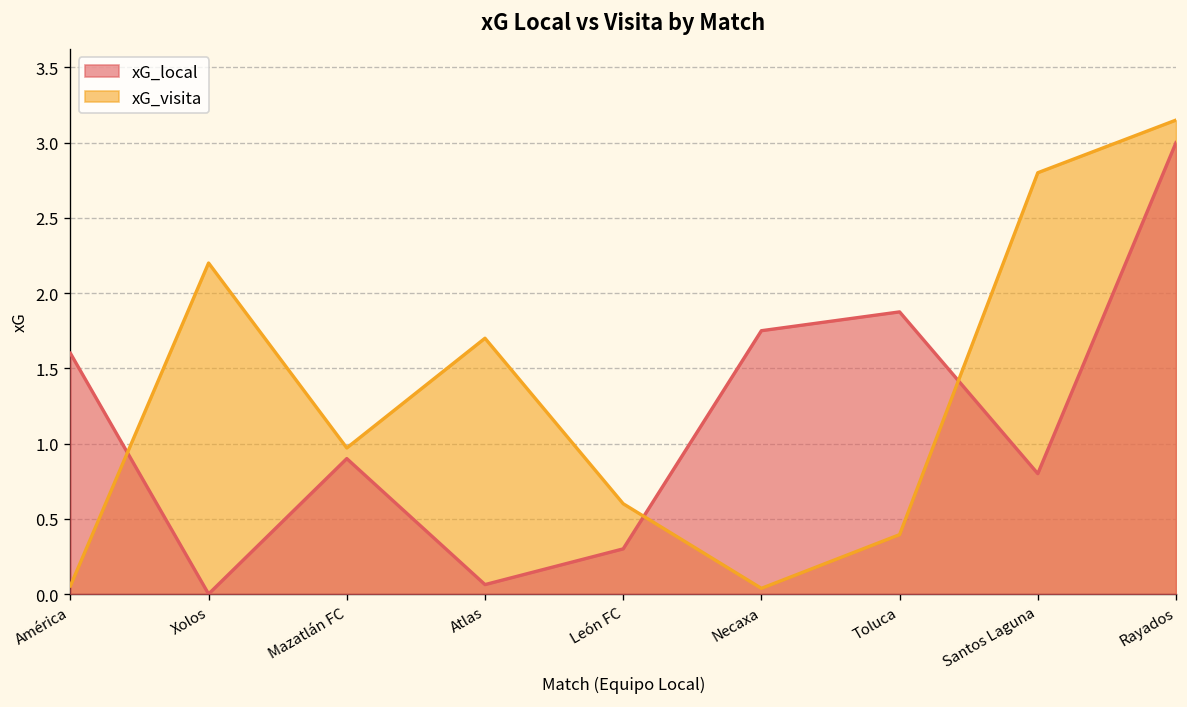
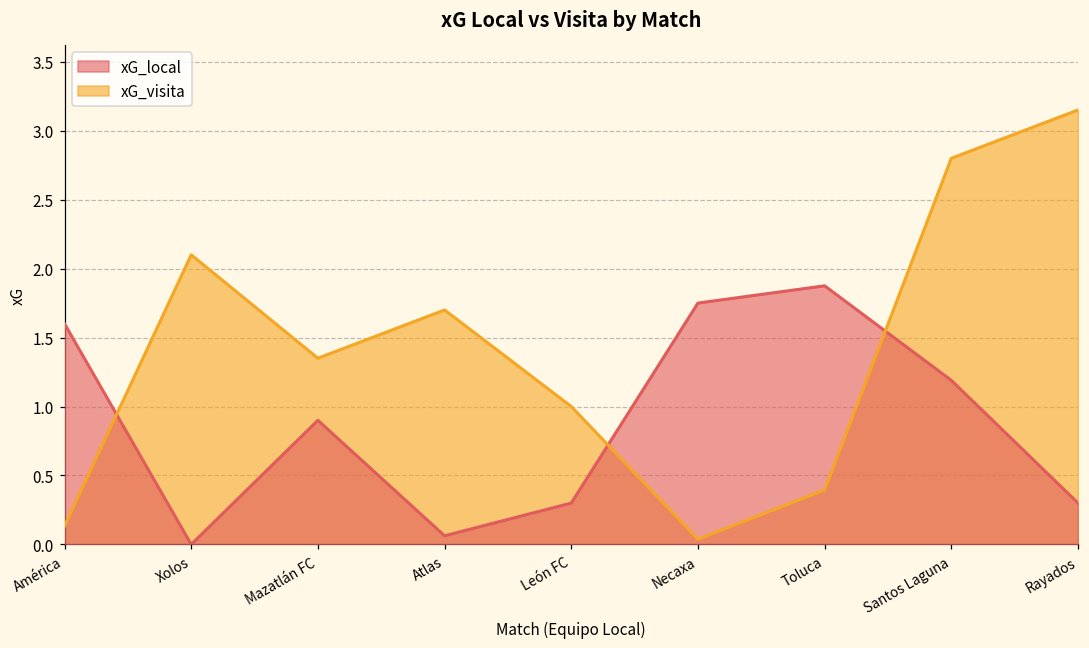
  {
    "xG_local": {
      "América": 1.60,
      "Xolos": 0.00,
      "Mazatlán FC": 0.90,
      "Atlas": 0.06,
      "León FC": 0.30,
      "Necaxa": 1.75,
      "Toluca": 1.88,
-     "Santos Laguna": 0.80,
-     "Rayados": 3.0
+     "Santos Laguna": 1.19,
+     "Rayados": 0.3
    },
    "xG_visita": {
-     "América": 0.05,
-     "Xolos": 2.2,
-     "Mazatlán FC": 0.97,
+     "América": 0.13,
+     "Xolos": 2.1,
+     "Mazatlán FC": 1.35,
      "Atlas": 1.70,
-     "León FC": 0.6,
+     "León FC": 1.0,
      "Necaxa": 0.04,
      "Toluca": 0.39,
      "Santos Laguna": 2.80,
      "Rayados": 3.15
    }
  }
